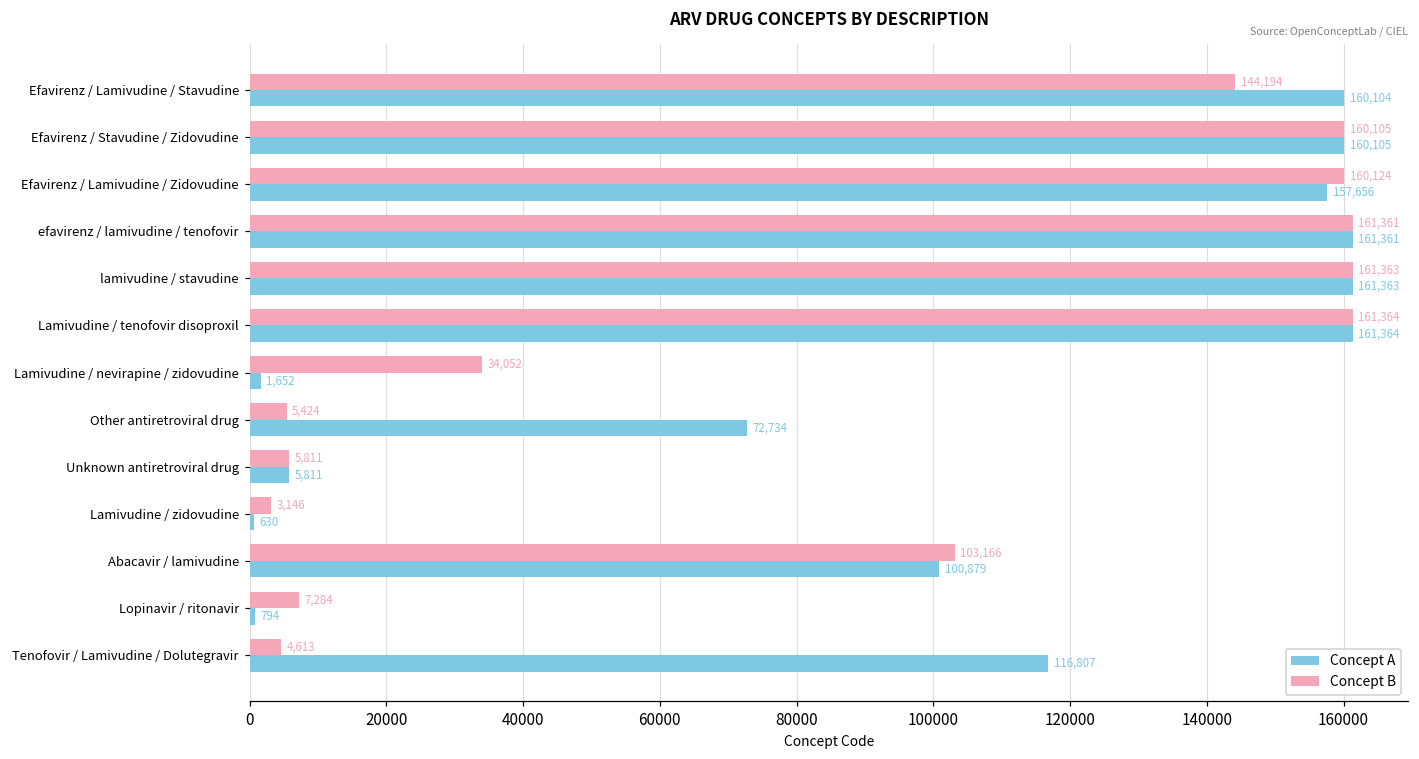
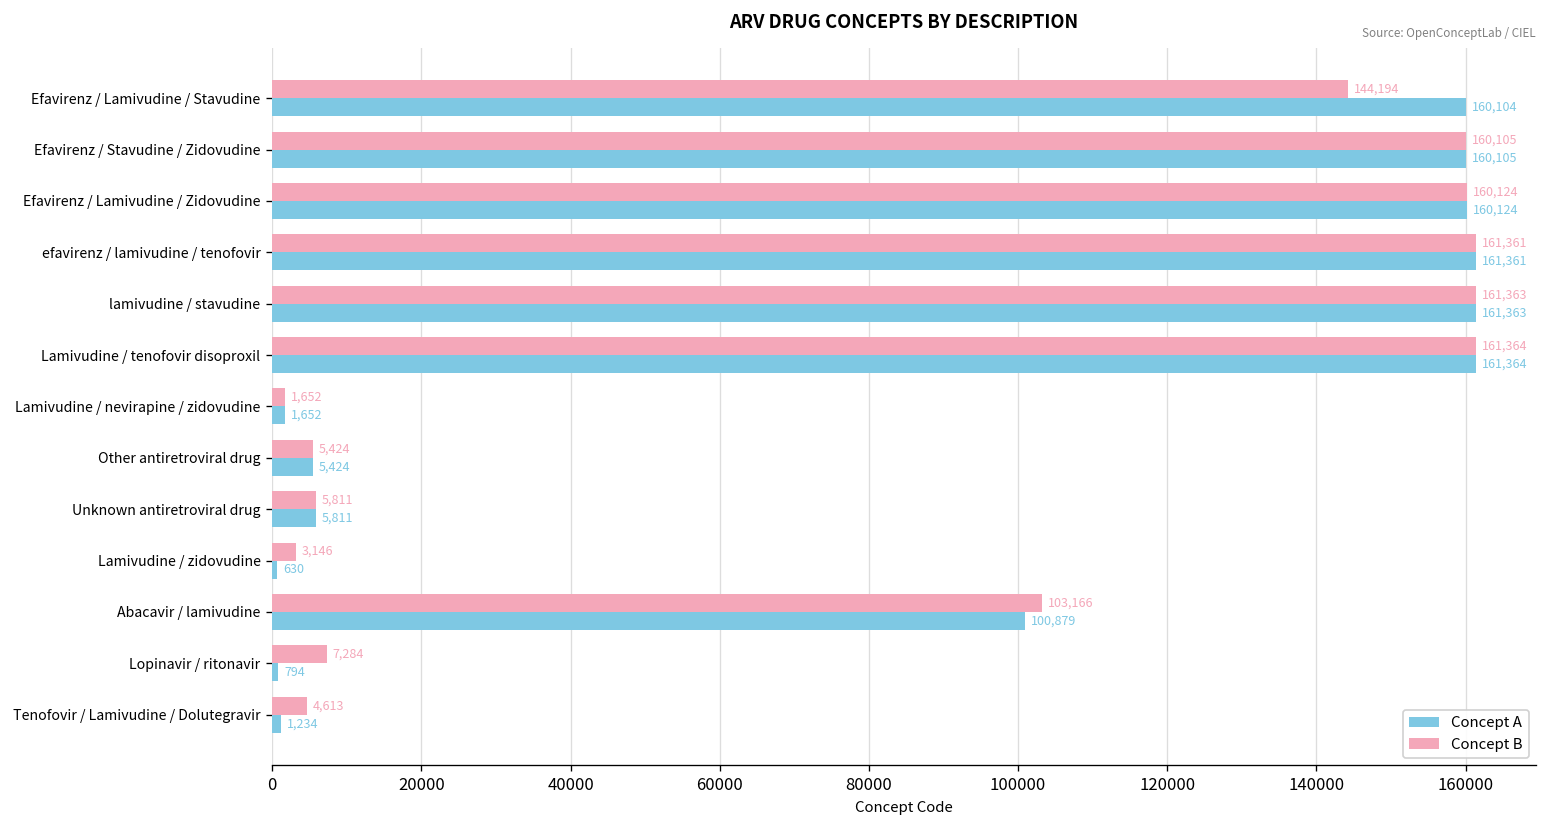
  {
    "Concept A": {
      "Efavirenz / Lamivudine / Stavudine": "160,104",
      "Efavirenz / Stavudine / Zidovudine": "160,105",
-     "Efavirenz / Lamivudine / Zidovudine": "157,656",
+     "Efavirenz / Lamivudine / Zidovudine": "160,124",
      "efavirenz / lamivudine / tenofovir": "161,361",
      "lamivudine / stavudine": "161,363",
      "Lamivudine / tenofovir disoproxil": "161,364",
      "Lamivudine / nevirapine / zidovudine": "1,652",
-     "Other antiretroviral drug": "72,734",
+     "Other antiretroviral drug": "5,424",
      "Unknown antiretroviral drug": "5,811",
      "Lamivudine / zidovudine": "630",
      "Abacavir / lamivudine": "100,879",
      "Lopinavir / ritonavir": "794",
-     "Tenofovir / Lamivudine / Dolutegravir": "116,807"
+     "Tenofovir / Lamivudine / Dolutegravir": "1,234"
    },
    "Concept B": {
      "Efavirenz / Lamivudine / Stavudine": "144,194",
      "Efavirenz / Stavudine / Zidovudine": "160,105",
      "Efavirenz / Lamivudine / Zidovudine": "160,124",
      "efavirenz / lamivudine / tenofovir": "161,361",
      "lamivudine / stavudine": "161,363",
      "Lamivudine / tenofovir disoproxil": "161,364",
-     "Lamivudine / nevirapine / zidovudine": "34,052",
+     "Lamivudine / nevirapine / zidovudine": "1,652",
      "Other antiretroviral drug": "5,424",
      "Unknown antiretroviral drug": "5,811",
      "Lamivudine / zidovudine": "3,146",
      "Abacavir / lamivudine": "103,166",
      "Lopinavir / ritonavir": "7,284",
      "Tenofovir / Lamivudine / Dolutegravir": "4,613"
    }
  }
